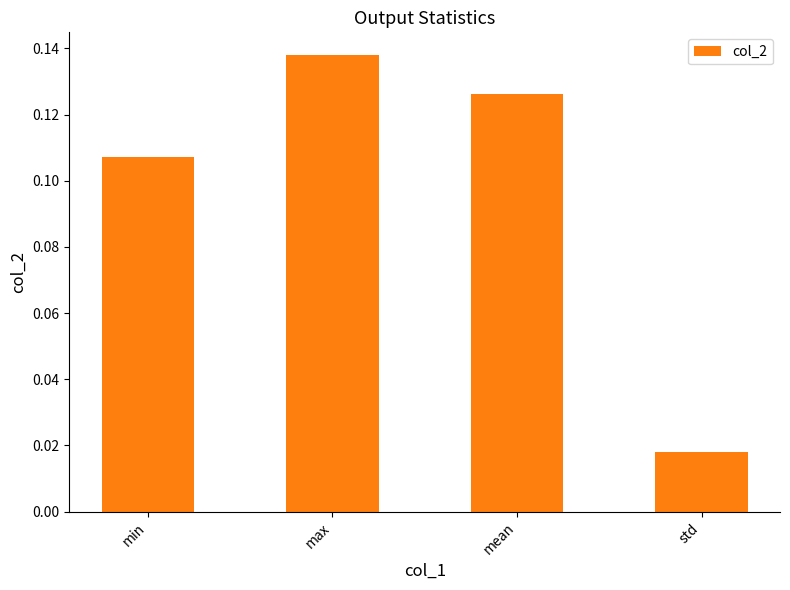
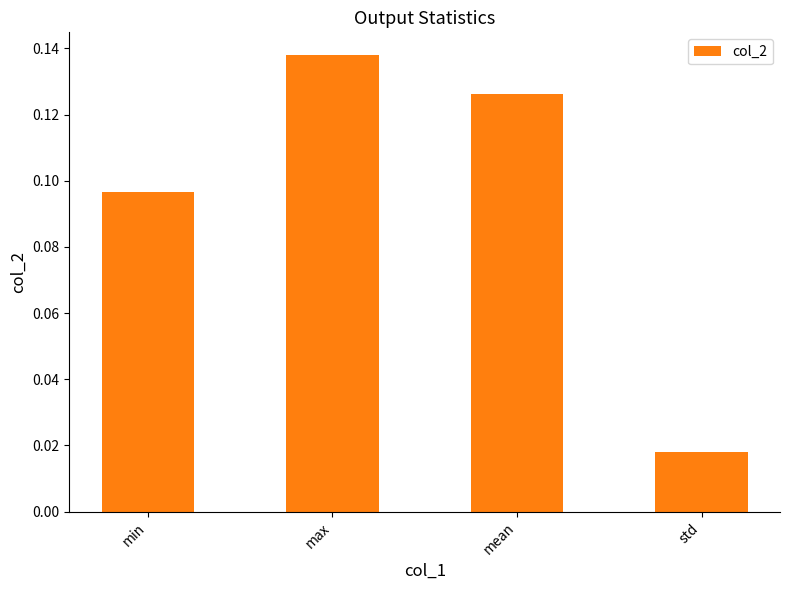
  {
-   "min": 0.107,
+   "min": 0.097,
    "max": 0.138,
    "mean": 0.126,
    "std": 0.018
  }
